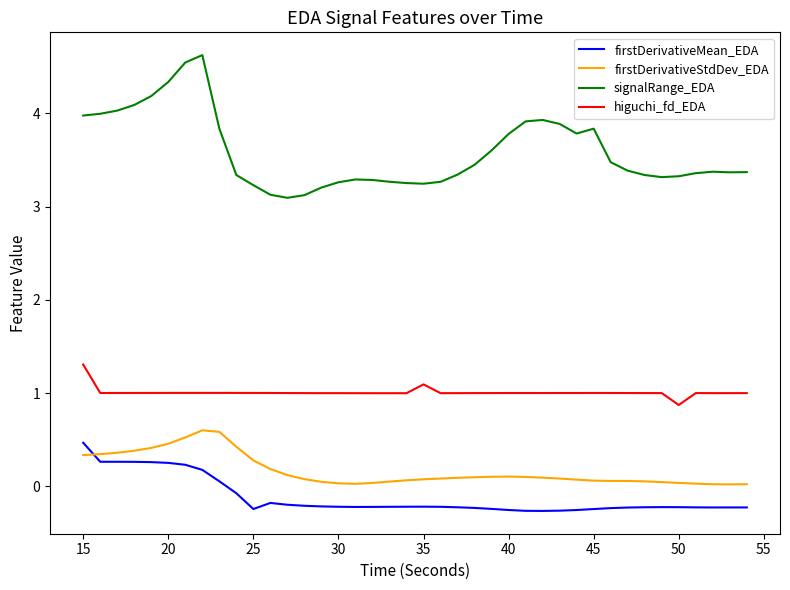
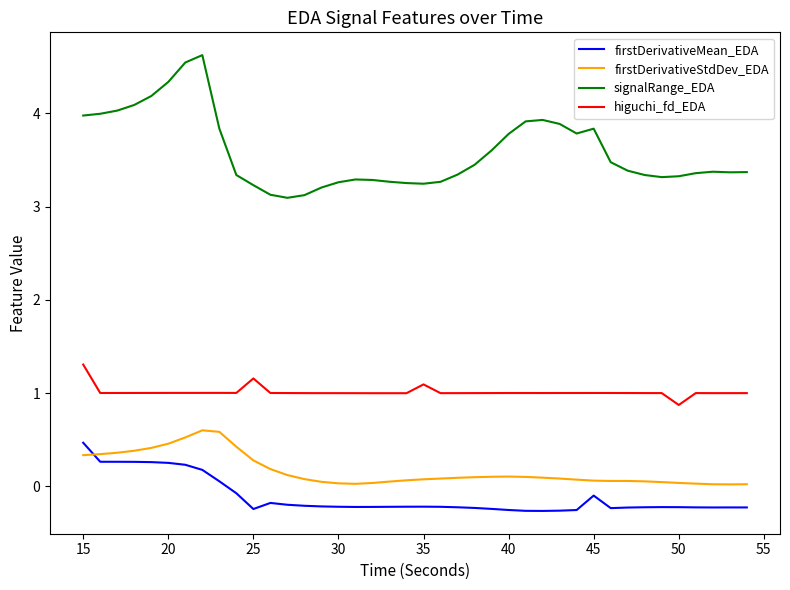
  {
    "firstDerivativeMean_EDA": {
      "15": 0.5,
      "20": 0.3,
      "25": -0.2,
      "30": -0.2,
      "35": -0.2,
      "40": -0.3,
-     "45": -0.2,
+     "45": -0.1,
      "50": -0.2
    },
    "firstDerivativeStdDev_EDA": {
      "15": 0.3,
      "20": 0.5,
      "25": 0.3,
      "30": 0.0,
      "35": 0.1,
      "40": 0.1,
      "45": 0.1,
      "50": 0.0
    },
    "signalRange_EDA": {
      "15": 4.0,
      "20": 4.3,
      "25": 3.2,
      "30": 3.3,
      "35": 3.2,
      "40": 3.8,
      "45": 3.8,
      "50": 3.3
    },
    "higuchi_fd_EDA": {
      "15": 1.3,
      "20": 1.0,
-     "25": 1.0,
+     "25": 1.2,
      "30": 1.0,
      "35": 1.1,
      "40": 1.0,
      "45": 1.0,
      "50": 0.9
    }
  }
